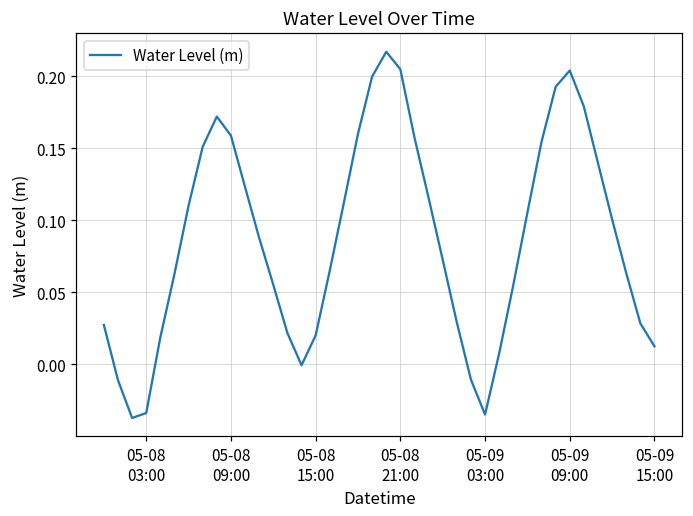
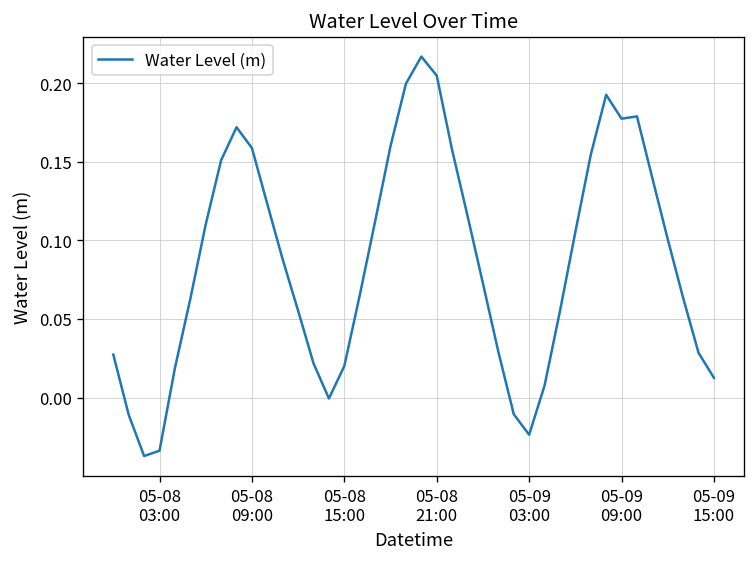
  {
    "05-08 03:00": -0.034,
    "05-08 09:00": 0.159,
    "05-08 15:00": 0.020,
    "05-08 21:00": 0.205,
-   "05-09 03:00": -0.035,
-   "05-09 09:00": 0.204,
+   "05-09 03:00": -0.024,
+   "05-09 09:00": 0.177,
    "05-09 15:00": 0.013
  }
